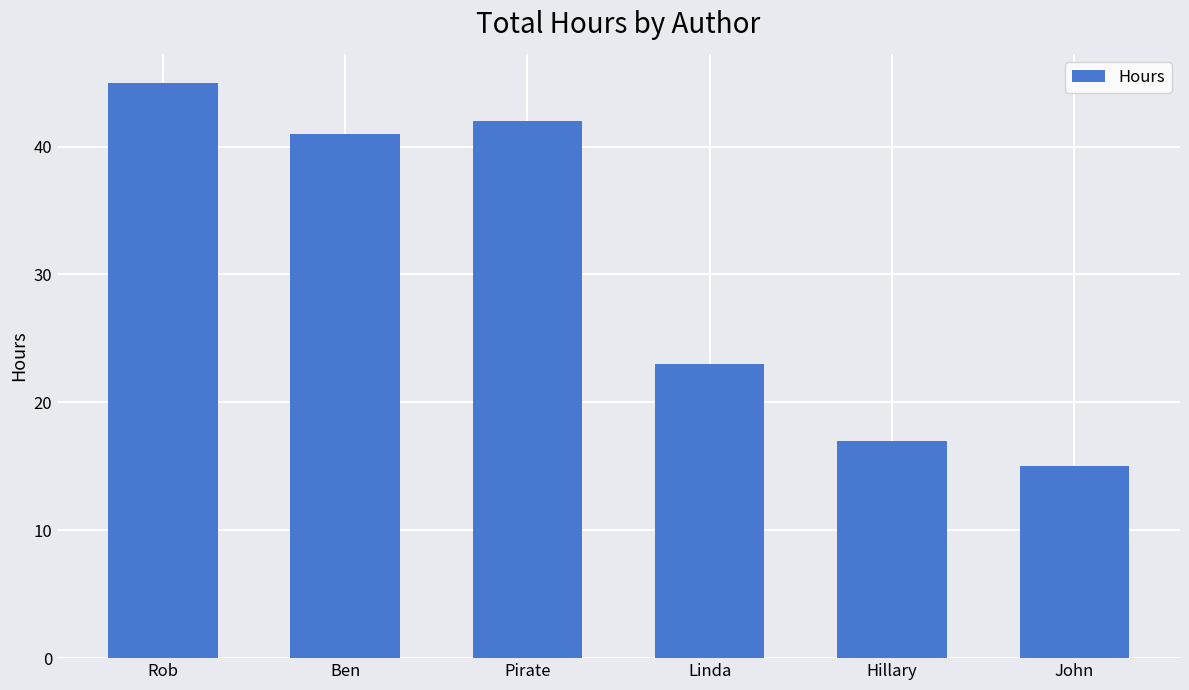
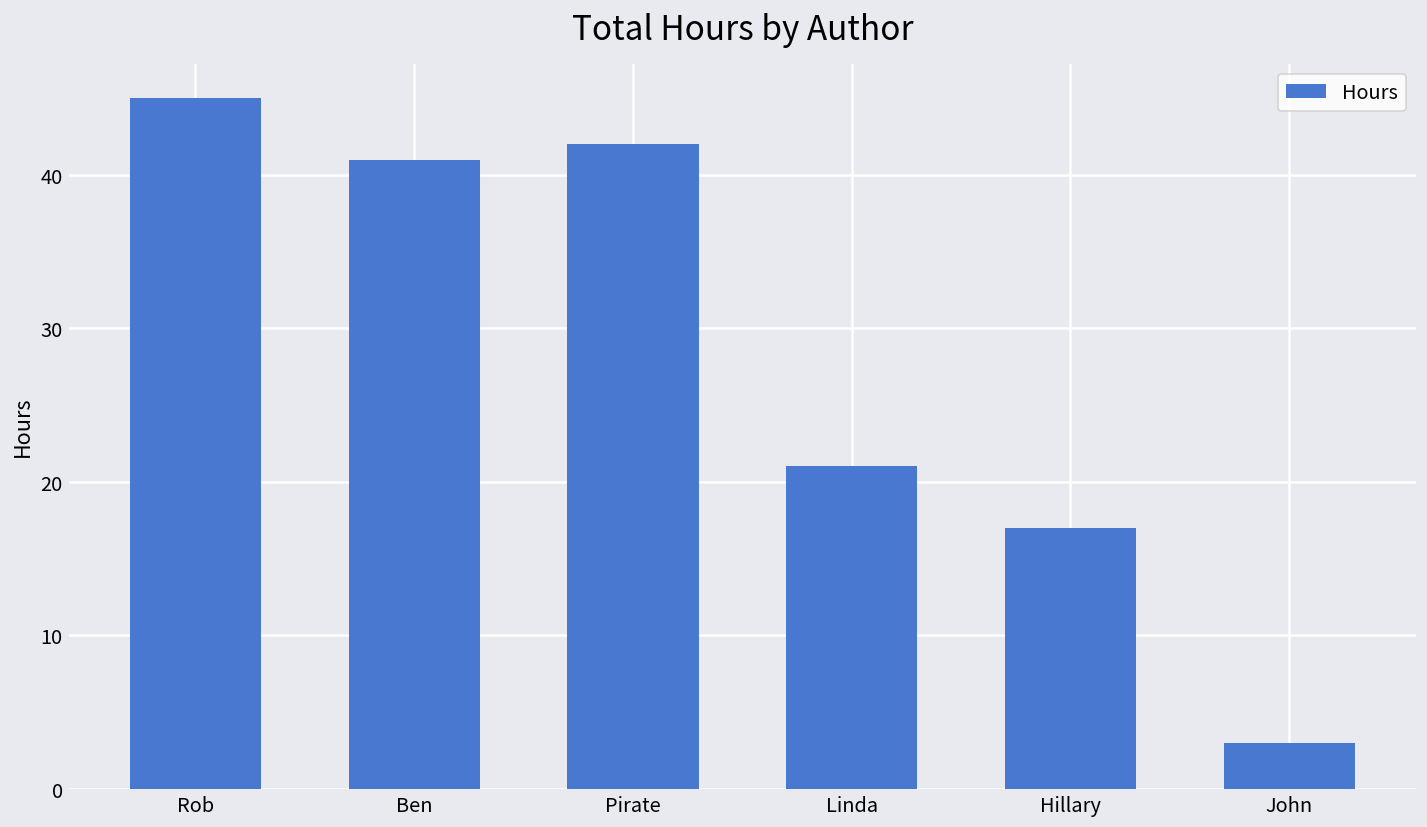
  {
    "Rob": 45,
    "Ben": 41,
    "Pirate": 42,
-   "Linda": 23,
+   "Linda": 21,
    "Hillary": 17,
-   "John": 15
+   "John": 3
  }
